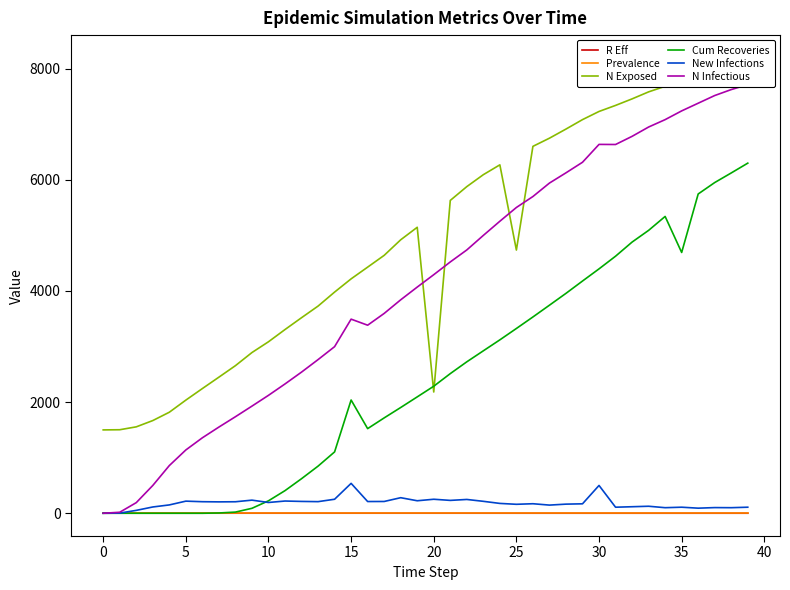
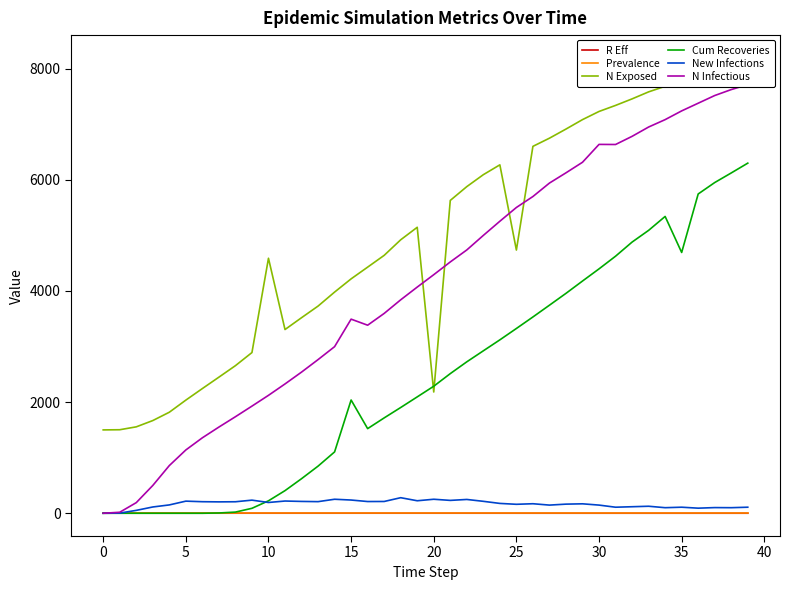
  {
    "Prevalence": {
      "10": 0,
      "15": 0,
      "20": 0,
      "25": 0,
      "30": 0,
      "35": 0
    },
    "N Exposed": {
      "0": 1500,
      "5": 2000,
-     "10": 3100,
+     "10": 4600,
      "15": 4200,
      "20": 2200,
      "25": 4700,
      "30": 7200
    },
    "Cum Recoveries": {
      "15": 2000,
      "20": 2300,
      "25": 3300,
      "30": 4400,
      "35": 4700
    },
    "New Infections": {
      "5": 200,
-     "15": 500,
+     "15": 200,
      "20": 300,
      "25": 200,
-     "30": 500,
+     "30": 100,
      "35": 100
    },
    "N Infectious": {
      "5": 1100,
      "10": 2100,
      "15": 3500,
      "20": 4300,
      "25": 5500,
      "30": 6600,
      "35": 7200
    }
  }
